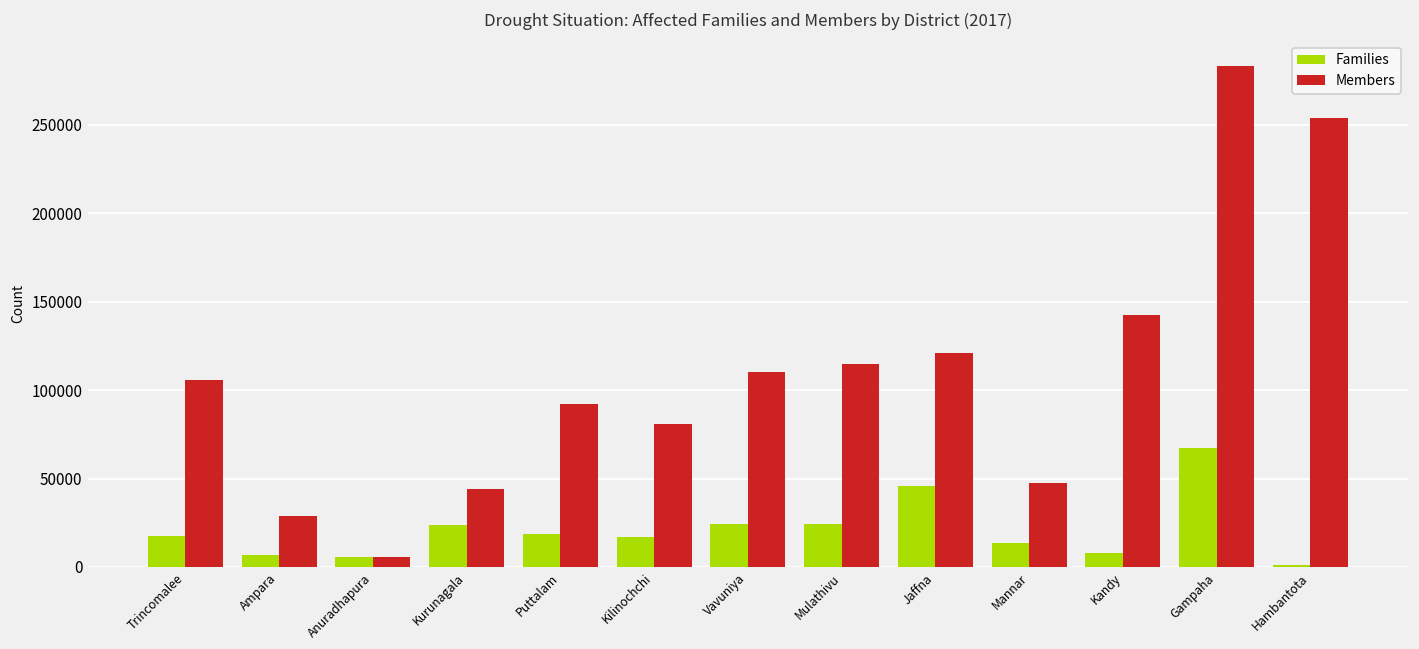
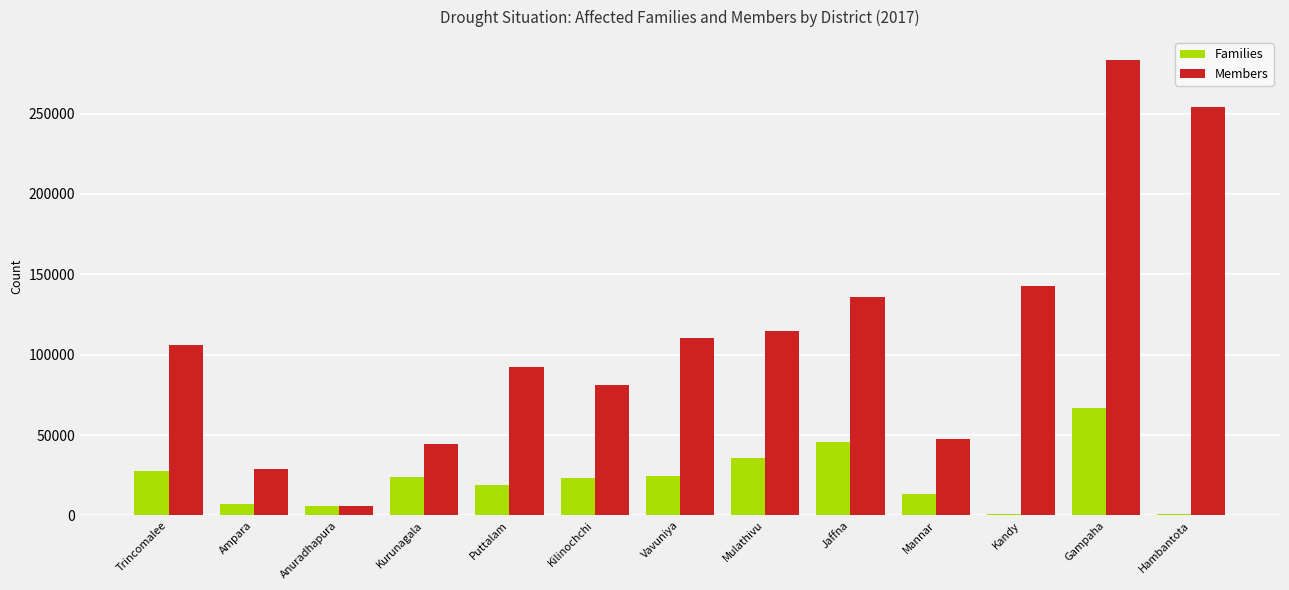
  {
    "Families": {
-     "Trincomalee": 18000,
+     "Trincomalee": 28000,
      "Ampara": 7000,
      "Anuradhapura": 6000,
      "Kurunagala": 24000,
      "Puttalam": 19000,
-     "Kilinochchi": 17000,
+     "Kilinochchi": 23000,
      "Vavuniya": 25000,
-     "Mulathivu": 25000,
+     "Mulathivu": 36000,
      "Jaffna": 46000,
      "Mannar": 13000,
-     "Kandy": 8000,
+     "Kandy": 1000,
      "Gampaha": 67000
    },
    "Members": {
      "Trincomalee": 106000,
      "Ampara": 29000,
      "Anuradhapura": 6000,
      "Kurunagala": 44000,
      "Puttalam": 92000,
      "Kilinochchi": 81000,
      "Vavuniya": 110000,
      "Mulathivu": 115000,
-     "Jaffna": 121000,
+     "Jaffna": 136000,
      "Mannar": 48000,
      "Kandy": 143000,
      "Gampaha": 283000,
      "Hambantota": 254000
    }
  }
